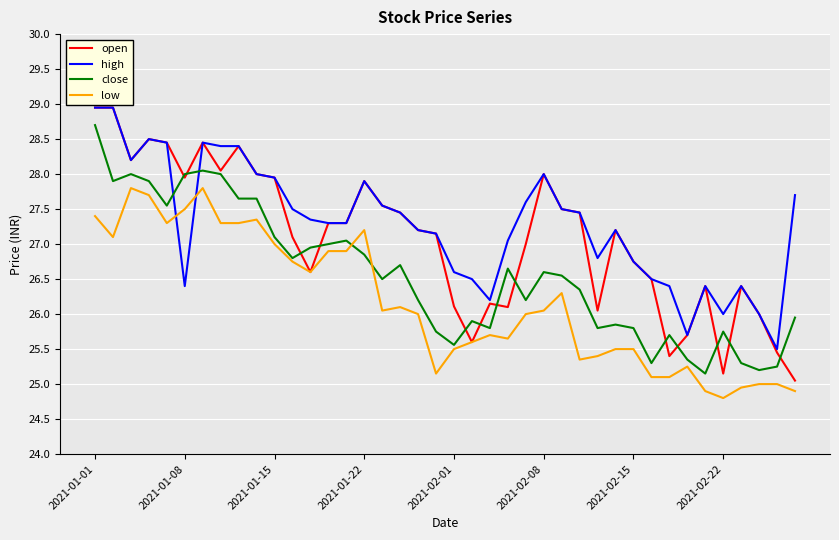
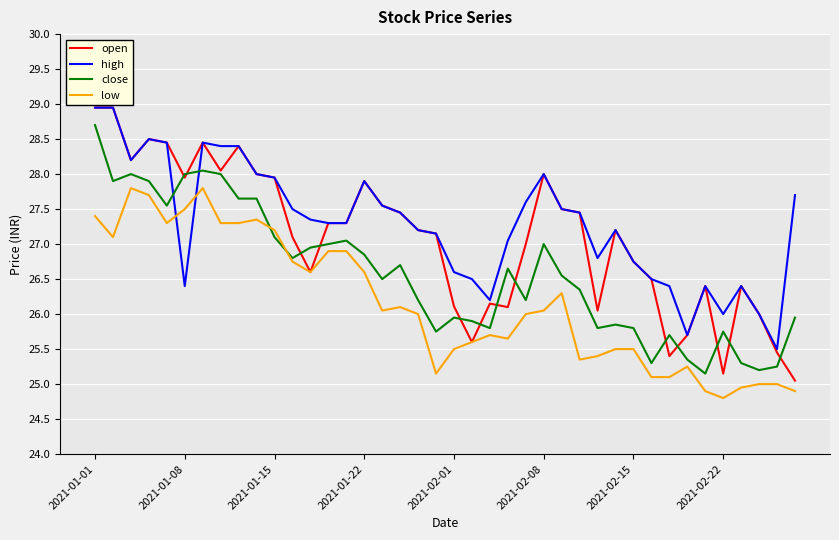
  {
    "open": {
      "2021-01-08": 28.0,
      "2021-02-01": 26.1,
      "2021-02-22": 25.2
    },
    "high": {
      "2021-01-08": 26.4,
      "2021-02-01": 26.6,
      "2021-02-22": 26.0
    },
    "close": {
      "2021-01-01": 28.7,
      "2021-01-08": 28.0,
      "2021-01-15": 27.1,
      "2021-01-22": 26.9,
-     "2021-02-01": 25.6,
-     "2021-02-08": 26.6,
+     "2021-02-01": 26.0,
+     "2021-02-08": 27.0,
      "2021-02-15": 25.8,
      "2021-02-22": 25.8
    },
    "low": {
      "2021-01-01": 27.4,
      "2021-01-08": 27.5,
-     "2021-01-15": 27.0,
-     "2021-01-22": 27.2,
+     "2021-01-15": 27.2,
+     "2021-01-22": 26.6,
      "2021-02-01": 25.5,
      "2021-02-08": 26.1,
      "2021-02-15": 25.5,
      "2021-02-22": 24.8
    }
  }
